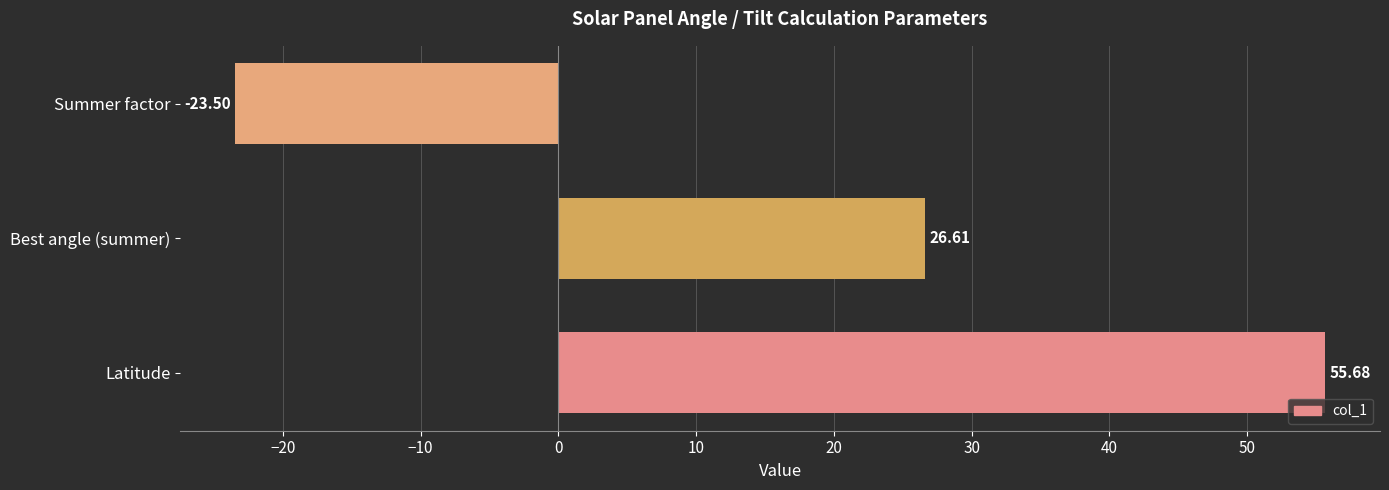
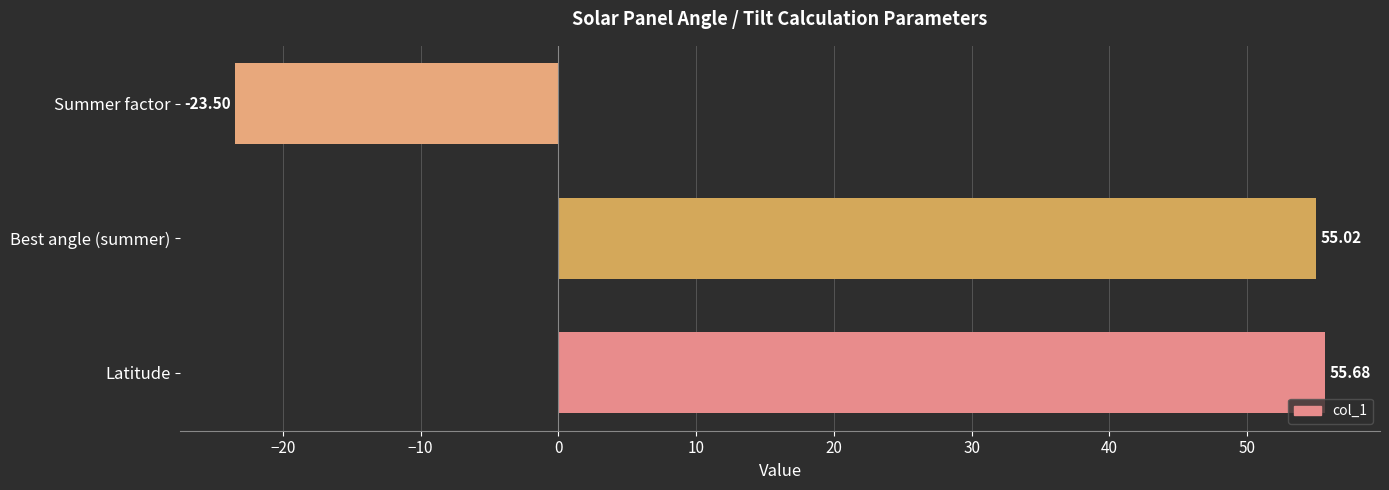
  {
    "Summer factor": -23.50,
-   "Best angle (summer)": 26.61,
+   "Best angle (summer)": 55.02,
    "Latitude": 55.68
  }
